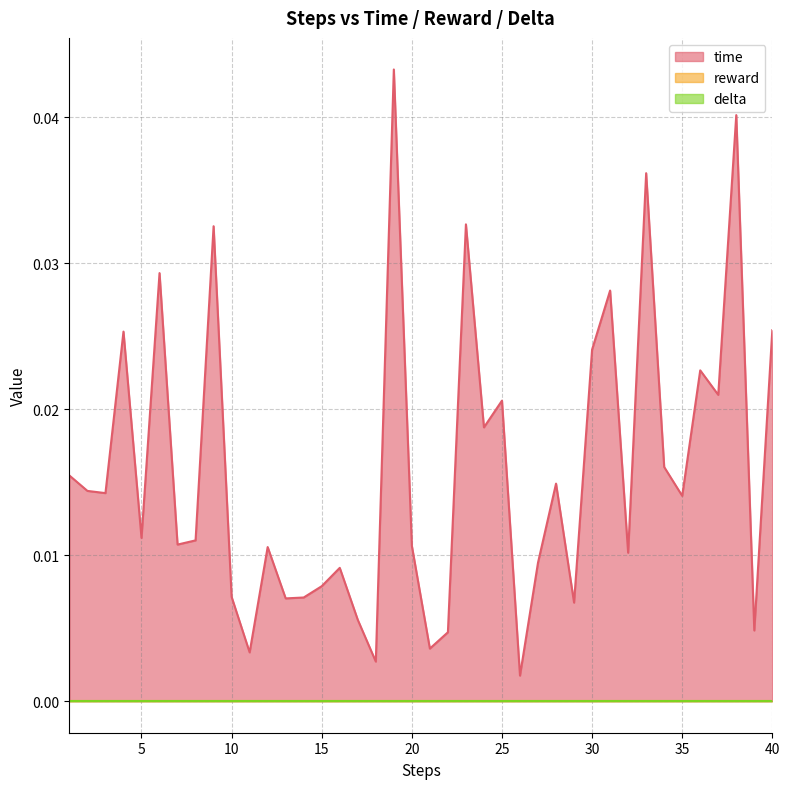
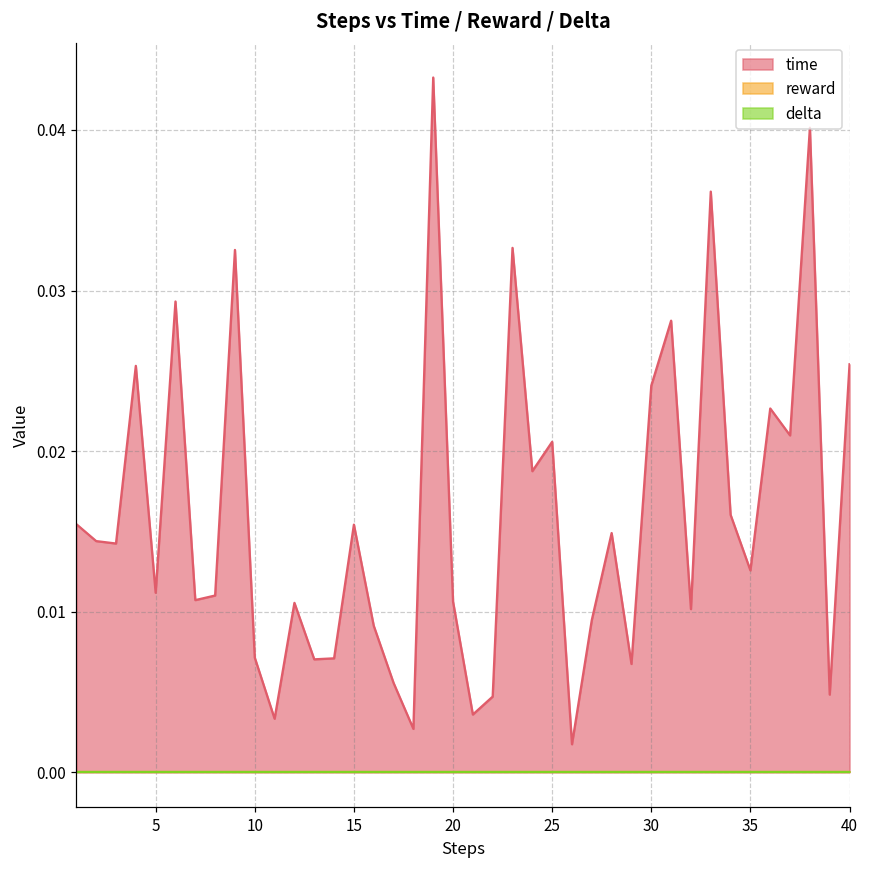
  {
    "time": {
      "5": 0.0112,
      "10": 0.0071,
-     "15": 0.0079,
+     "15": 0.0154,
      "20": 0.0106,
      "25": 0.0206,
      "30": 0.0241,
-     "35": 0.0141,
+     "35": 0.0126,
      "40": 0.0254
    },
    "delta": {
      "5": 0.0000,
      "10": 0.0000,
      "15": 0.0000,
      "20": 0.0000,
      "25": 0.0000,
      "30": 0.0000,
      "35": 0.0000,
      "40": 0.0000
    }
  }
